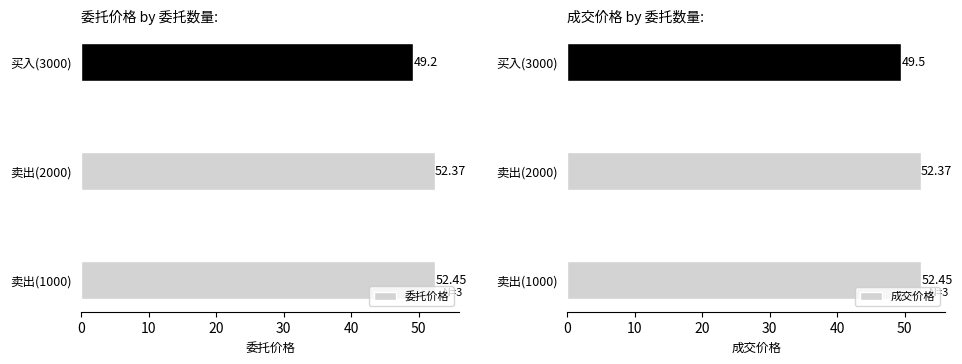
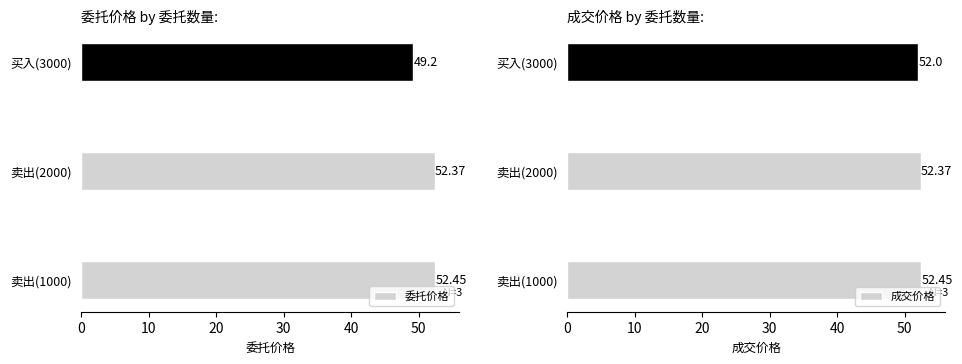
  {
    "委托价格 by 委托数量:": {
      "买入(3000)": 49.2,
      "卖出(2000)": 52.37,
      "卖出(1000)": 52.45
    },
    "成交价格 by 委托数量:": {
-     "买入(3000)": 49.5,
+     "买入(3000)": 52.0,
      "卖出(2000)": 52.37,
      "卖出(1000)": 52.45
    }
  }
